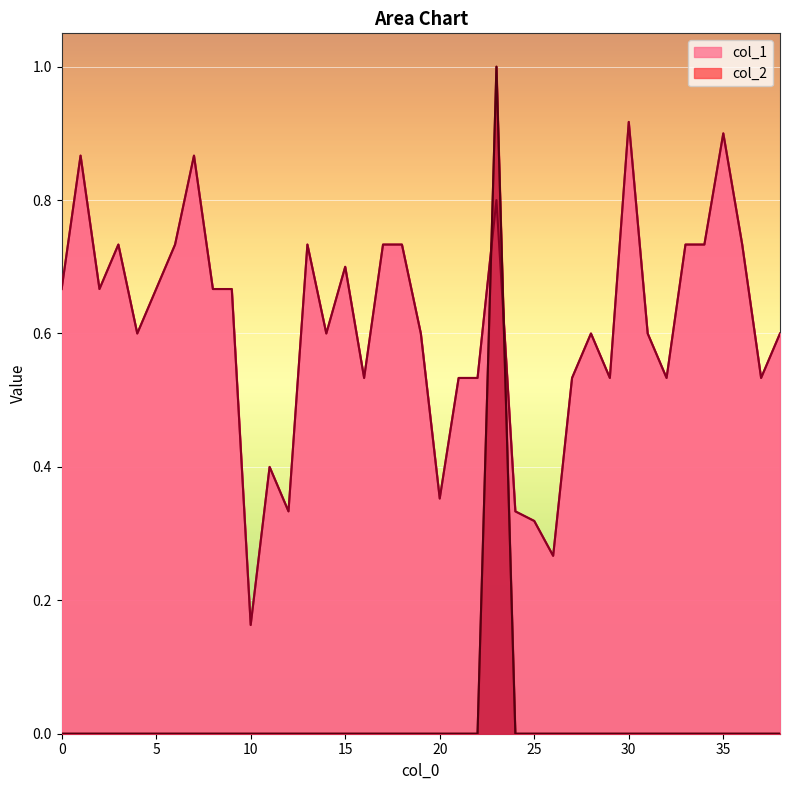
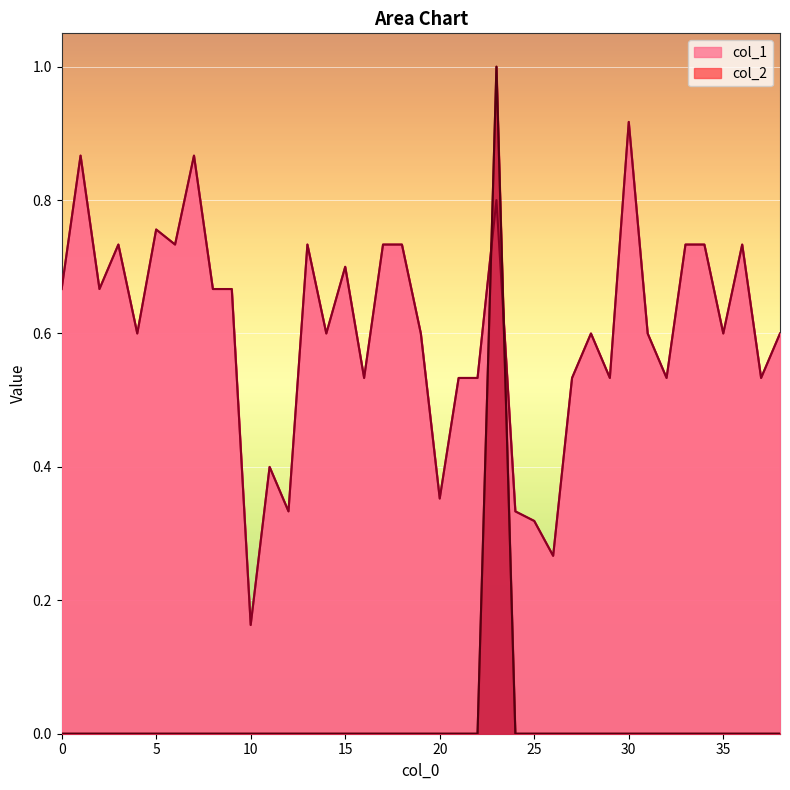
  {
    "col_1": {
      "0": 0.67,
-     "5": 0.67,
+     "5": 0.76,
      "10": 0.16,
      "15": 0.70,
      "20": 0.35,
      "25": 0.32,
      "30": 0.92,
-     "35": 0.9
+     "35": 0.6
    },
    "col_2": {
      "0": 0.00,
      "5": 0.00,
      "10": 0.00,
      "15": 0.00,
      "20": 0.00,
      "25": 0.00,
      "30": 0.00,
      "35": 0.00
    }
  }
